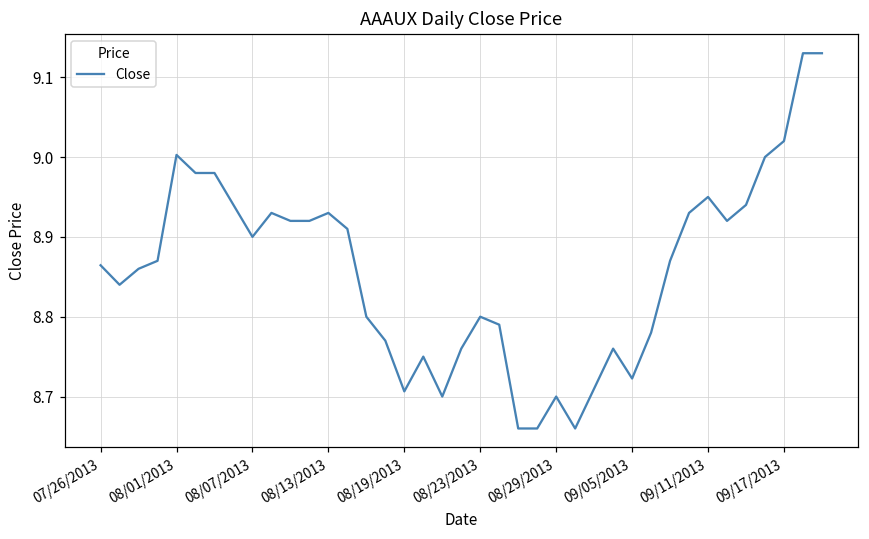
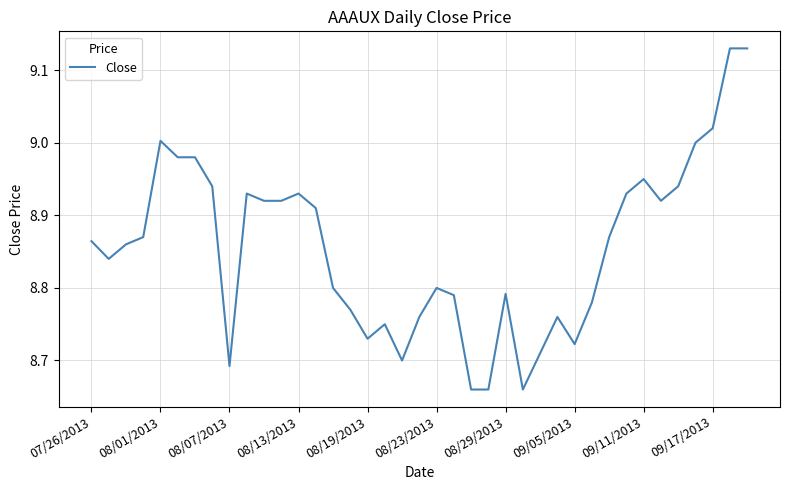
  {
    "07/26/2013": 8.86,
    "08/01/2013": 9.00,
-   "08/07/2013": 8.90,
+   "08/07/2013": 8.69,
    "08/13/2013": 8.93,
-   "08/19/2013": 8.71,
+   "08/19/2013": 8.73,
    "08/23/2013": 8.80,
-   "08/29/2013": 8.70,
+   "08/29/2013": 8.79,
    "09/05/2013": 8.72,
    "09/11/2013": 8.95,
    "09/17/2013": 9.02
  }
